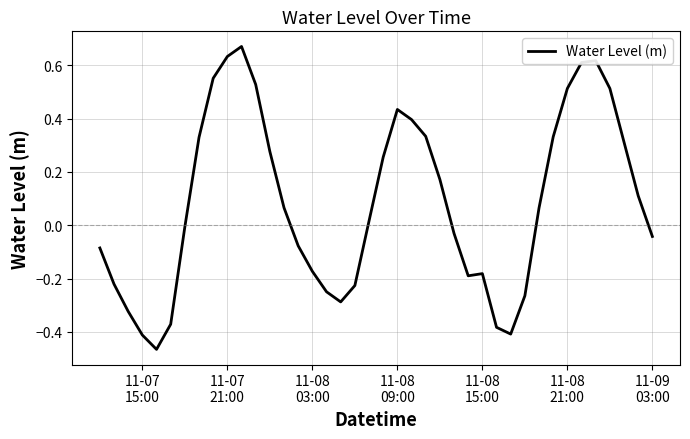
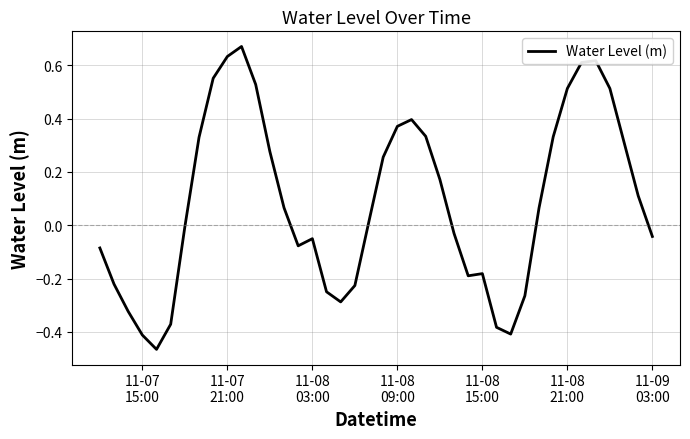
  {
    "11-07 15:00": -0.41,
    "11-07 21:00": 0.63,
-   "11-08 03:00": -0.17,
-   "11-08 09:00": 0.43,
+   "11-08 03:00": -0.05,
+   "11-08 09:00": 0.37,
    "11-08 15:00": -0.18,
    "11-08 21:00": 0.51,
    "11-09 03:00": -0.04
  }
